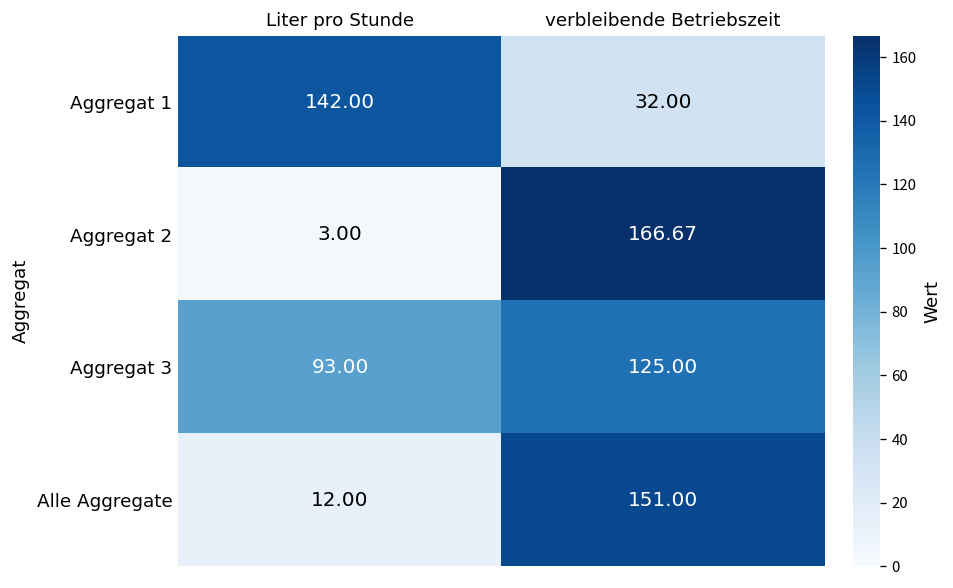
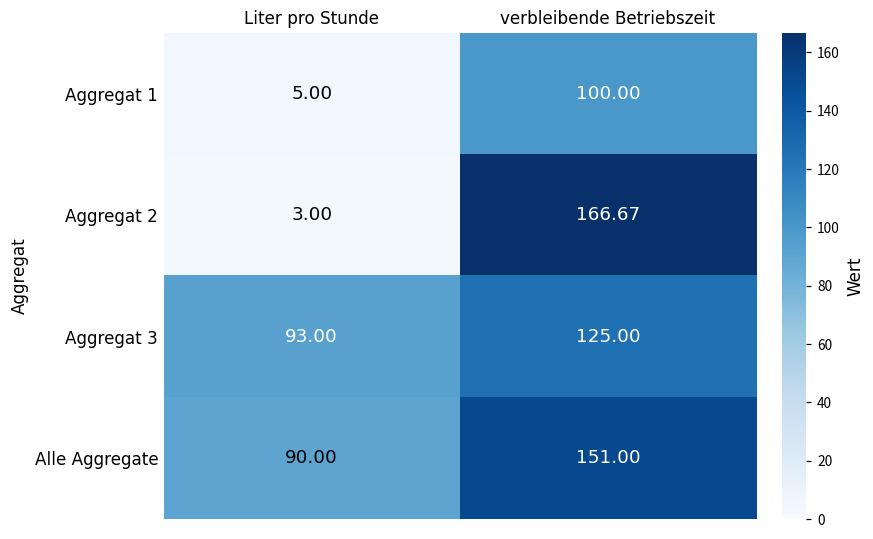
  {
    "Aggregat 1": {
-     "Liter pro Stunde": 142.00,
-     "verbleibende Betriebszeit": 32.00
+     "Liter pro Stunde": 5.00,
+     "verbleibende Betriebszeit": 100.00
    },
    "Aggregat 2": {
      "Liter pro Stunde": 3.00,
      "verbleibende Betriebszeit": 166.67
    },
    "Aggregat 3": {
      "Liter pro Stunde": 93.00,
      "verbleibende Betriebszeit": 125.00
    },
    "Alle Aggregate": {
-     "Liter pro Stunde": 12.00,
+     "Liter pro Stunde": 90.00,
      "verbleibende Betriebszeit": 151.00
    }
  }
